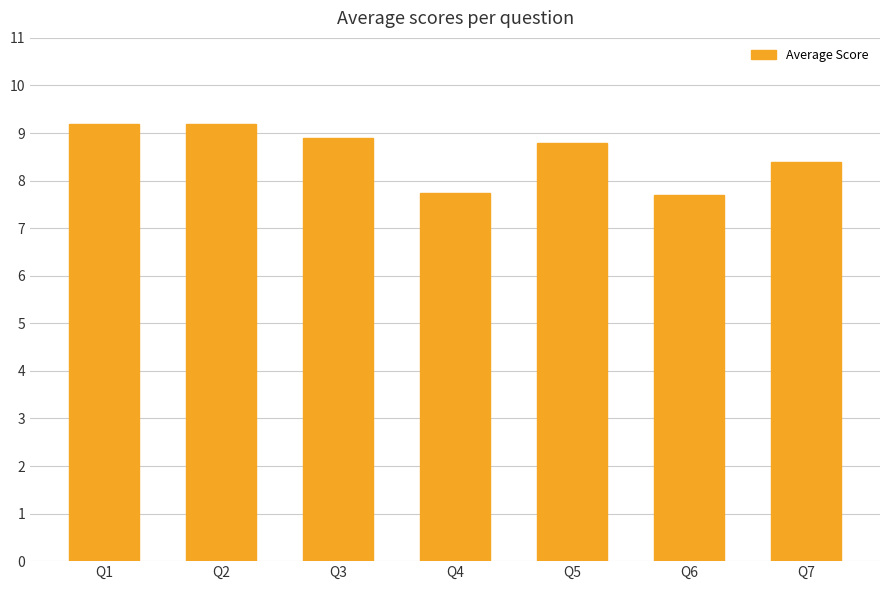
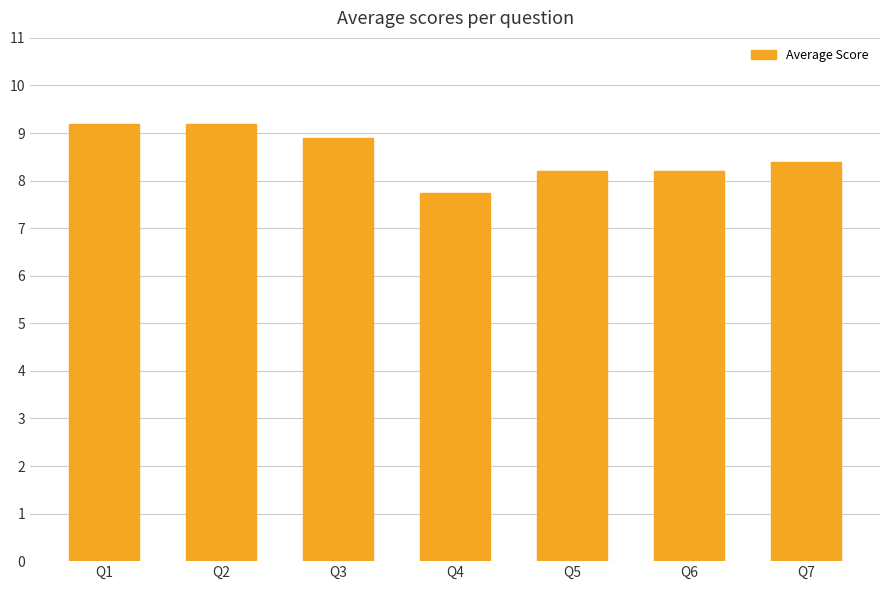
  {
    "Q1": 9.2,
    "Q2": 9.2,
    "Q3": 8.9,
    "Q4": 7.7,
-   "Q5": 8.8,
-   "Q6": 7.7,
+   "Q5": 8.2,
+   "Q6": 8.2,
    "Q7": 8.4
  }
